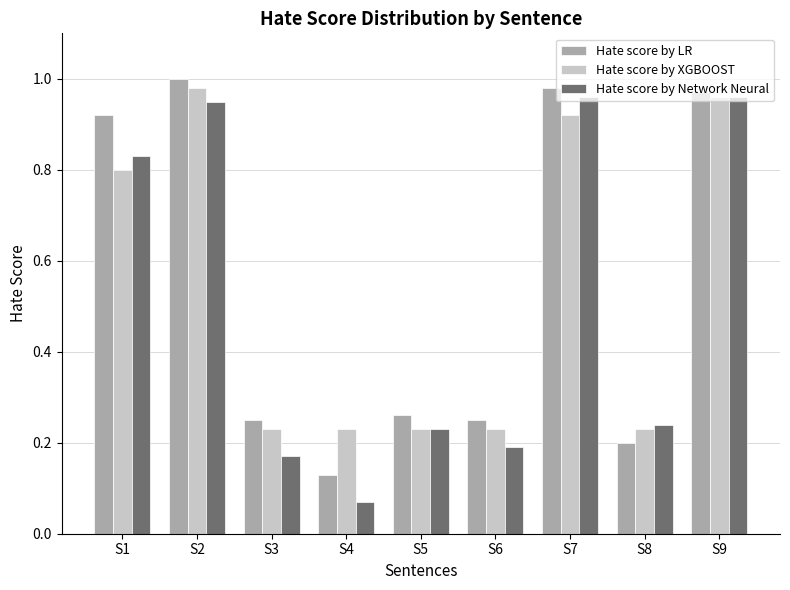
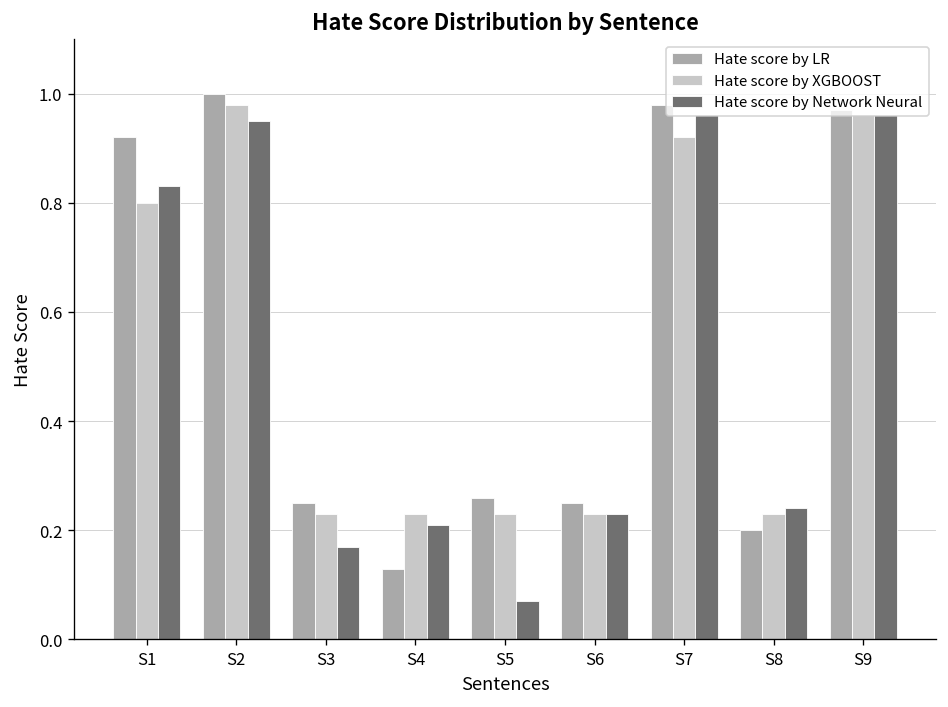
  {
    "Hate score by Network Neural": {
      "S1": 0.83,
      "S2": 0.95,
      "S3": 0.17,
-     "S4": 0.07,
-     "S5": 0.23,
-     "S6": 0.19,
+     "S4": 0.21,
+     "S5": 0.07,
+     "S6": 0.23,
      "S8": 0.24
    }
  }
